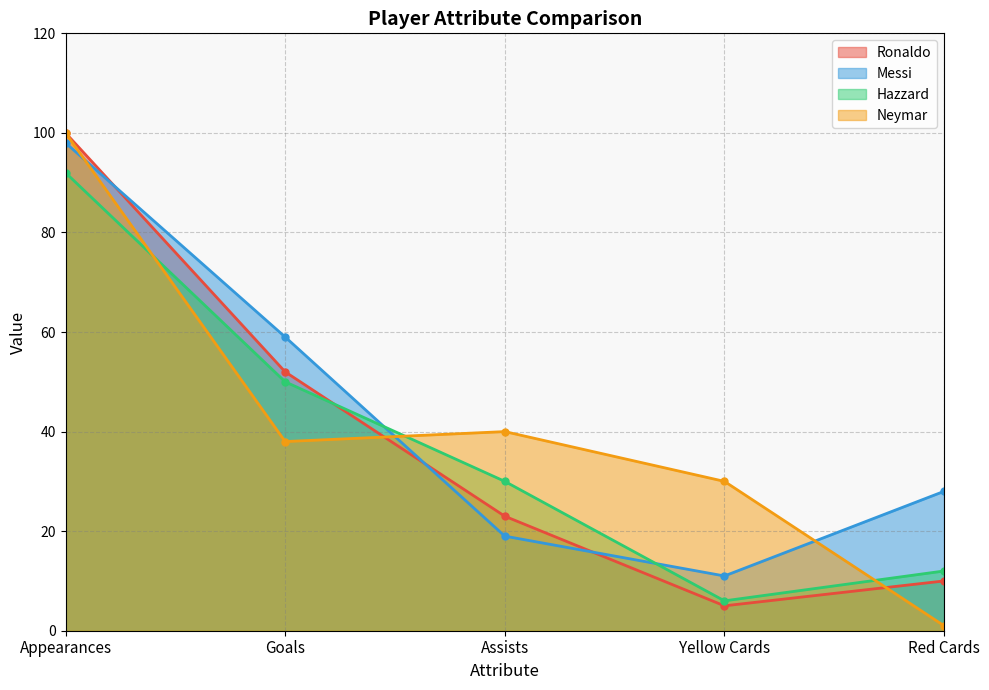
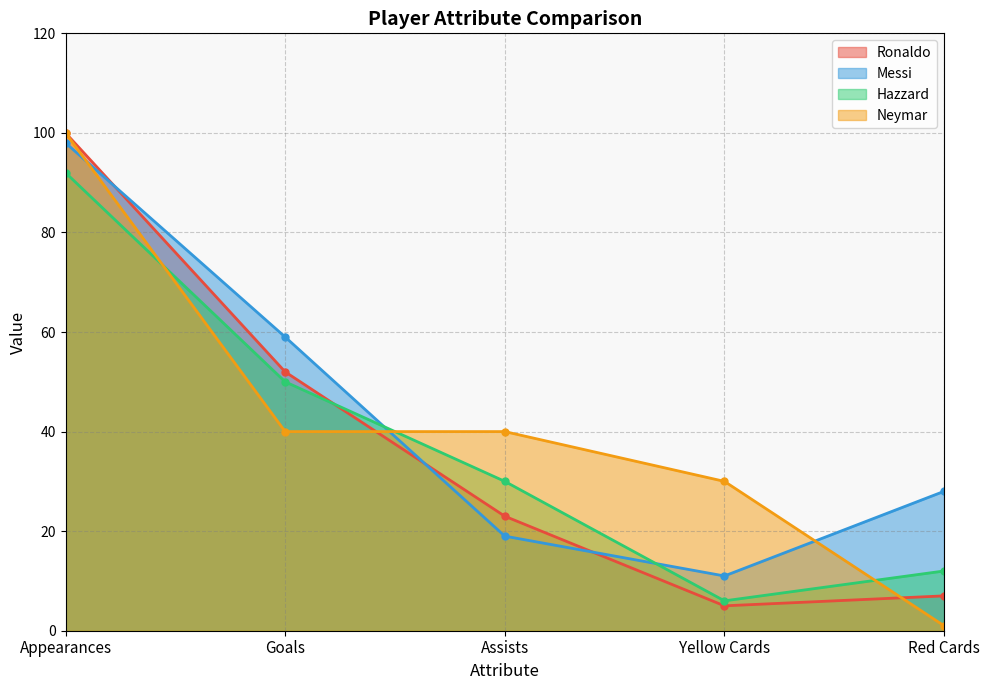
  {
    "Ronaldo": {
      "Goals": 52,
      "Assists": 23,
      "Yellow Cards": 5,
-     "Red Cards": 10
+     "Red Cards": 7
    },
    "Messi": {
      "Appearances": 98,
      "Goals": 59,
      "Assists": 19,
      "Yellow Cards": 11,
      "Red Cards": 28
    },
    "Hazzard": {
      "Appearances": 92,
      "Goals": 50,
      "Assists": 30,
      "Yellow Cards": 6,
      "Red Cards": 12
    },
    "Neymar": {
-     "Goals": 38,
+     "Goals": 40,
      "Assists": 40,
      "Yellow Cards": 30,
      "Red Cards": 1
    }
  }
